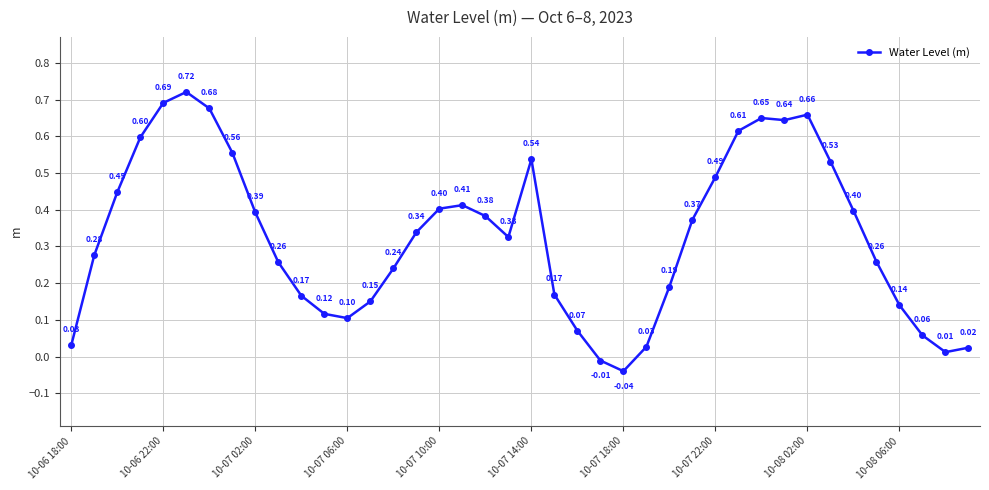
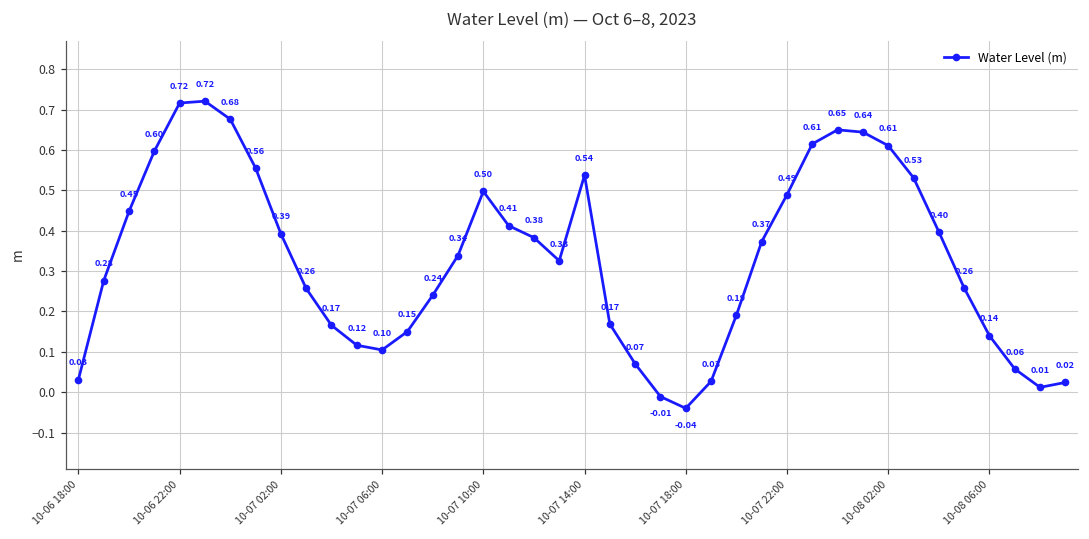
  {
    "10-06 18:00": 0.03,
-   "10-06 22:00": 0.69,
+   "10-06 22:00": 0.72,
    "10-07 02:00": 0.39,
    "10-07 06:00": 0.10,
-   "10-07 10:00": 0.40,
+   "10-07 10:00": 0.50,
    "10-07 14:00": 0.54,
    "10-07 18:00": -0.04,
    "10-07 22:00": 0.49,
-   "10-08 02:00": 0.66,
+   "10-08 02:00": 0.61,
    "10-08 06:00": 0.14
  }
